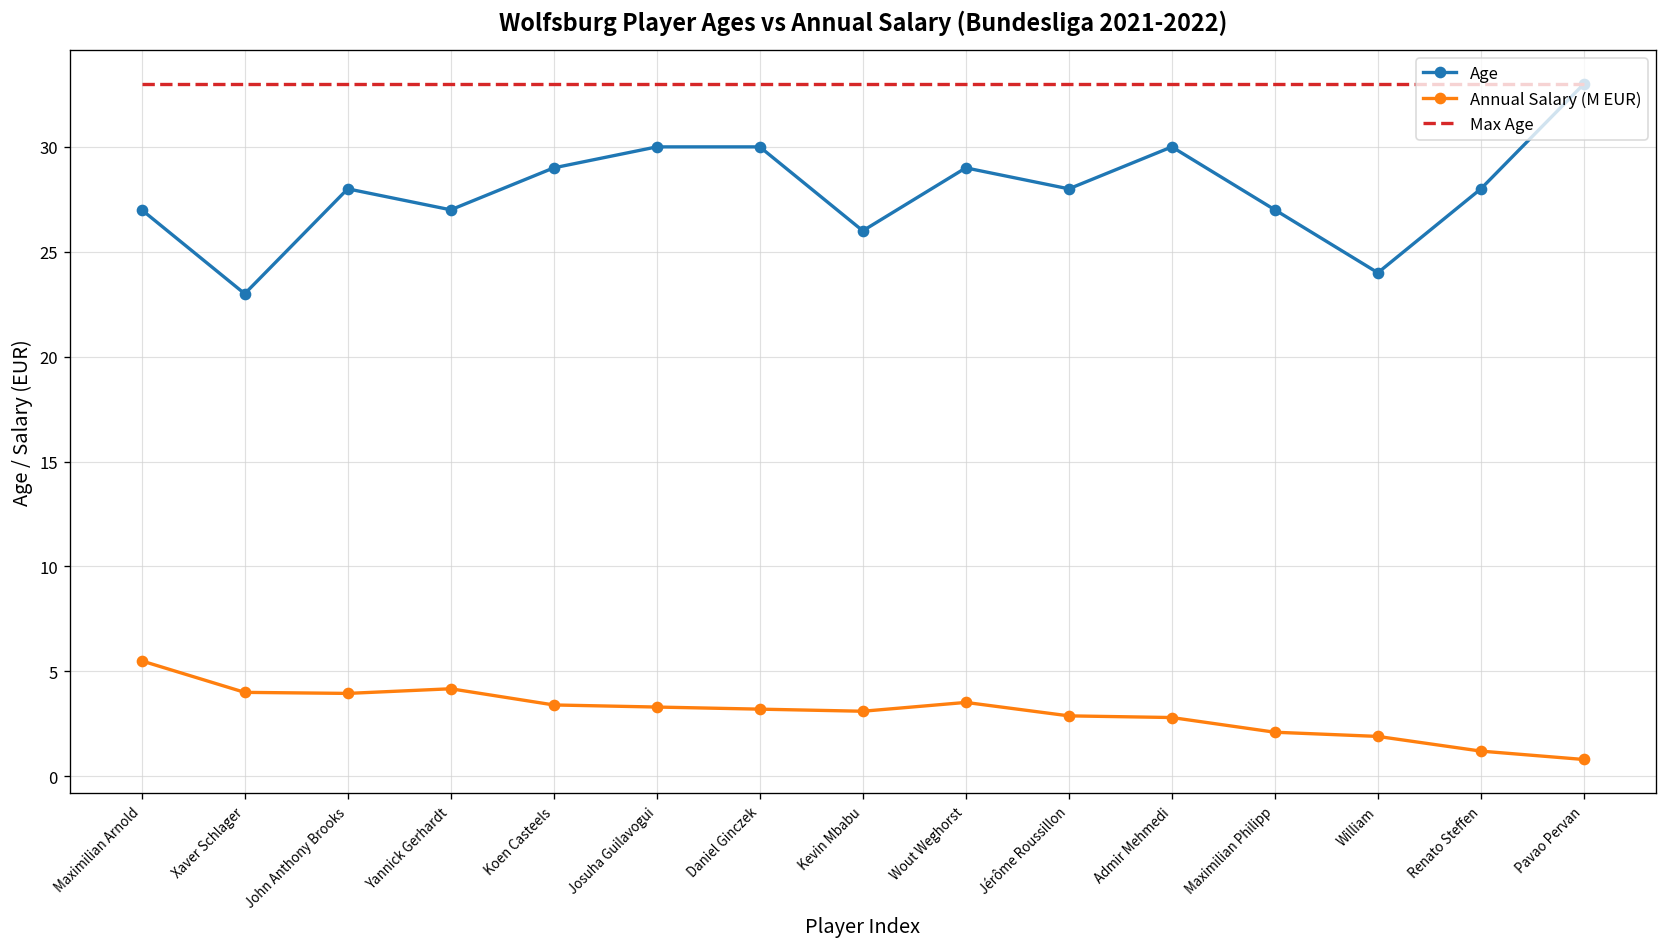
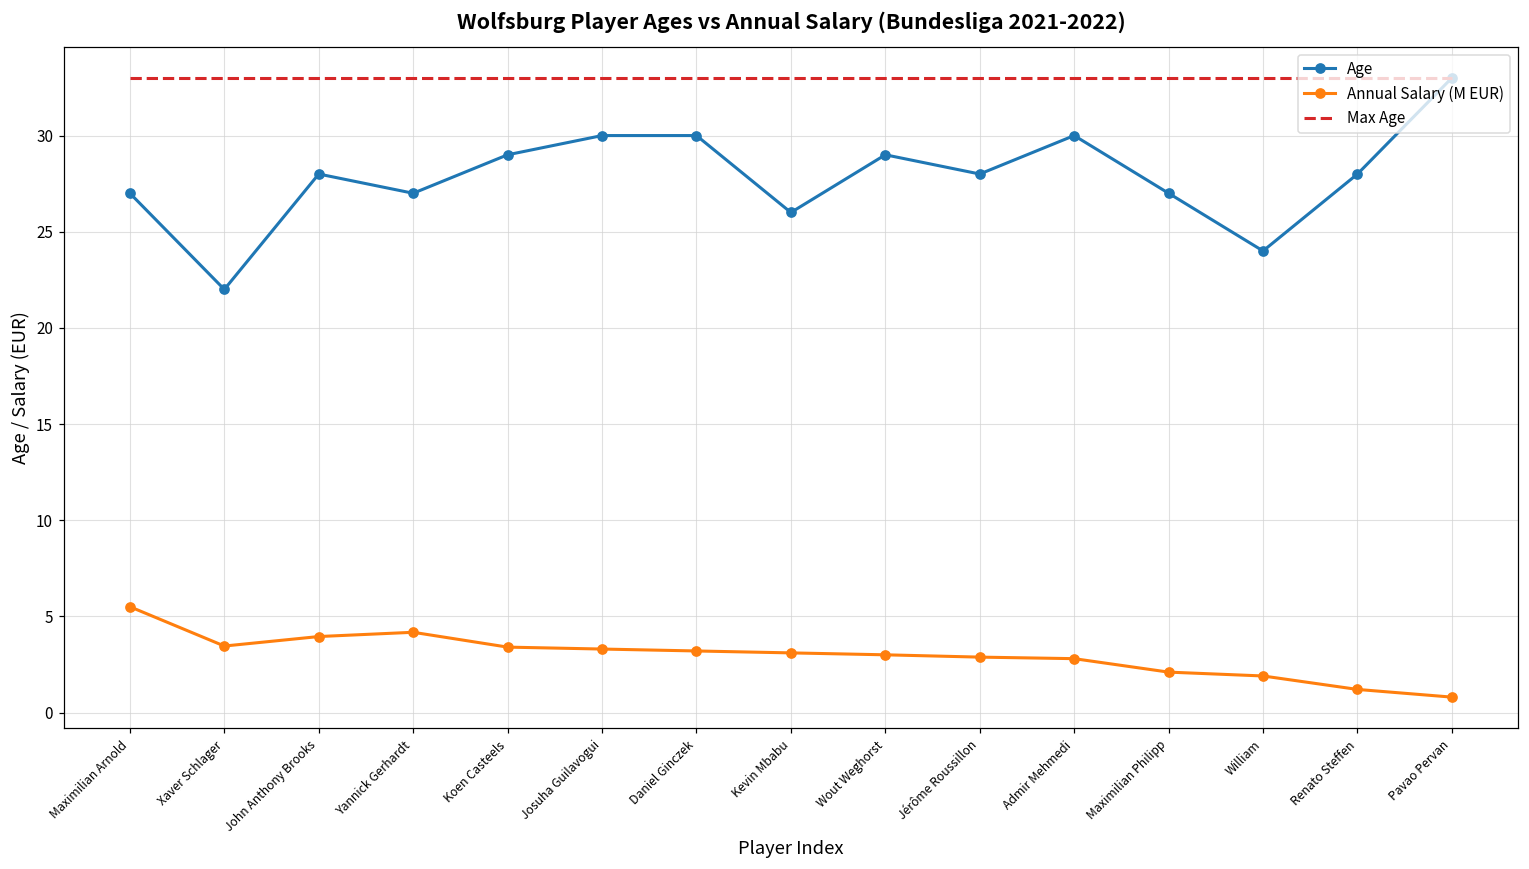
  {
    "Age": {
      "Maximilian Arnold": 27,
-     "Xaver Schlager": 23,
+     "Xaver Schlager": 22,
      "John Anthony Brooks": 28,
      "Yannick Gerhardt": 27,
      "Koen Casteels": 29,
      "Josuha Guilavogui": 30,
      "Daniel Ginczek": 30,
      "Kevin Mbabu": 26,
      "Wout Weghorst": 29,
      "Jérôme Roussillon": 28,
      "Admir Mehmedi": 30,
      "Maximilian Philipp": 27,
      "William": 24,
      "Renato Steffen": 28
    },
    "Annual Salary (M EUR)": {
      "Maximilian Arnold": 5.5,
-     "Xaver Schlager": 4.0,
+     "Xaver Schlager": 3.5,
      "John Anthony Brooks": 4.0,
      "Yannick Gerhardt": 4.2,
      "Koen Casteels": 3.4,
      "Josuha Guilavogui": 3.3,
      "Daniel Ginczek": 3.2,
      "Kevin Mbabu": 3.1,
-     "Wout Weghorst": 3.5,
+     "Wout Weghorst": 3.0,
      "Jérôme Roussillon": 2.9,
      "Admir Mehmedi": 2.8,
      "Maximilian Philipp": 2.1,
      "William": 1.9,
      "Renato Steffen": 1.2,
      "Pavao Pervan": 0.8
    },
    "Max Age": {
      "Maximilian Arnold": 33.0,
      "Xaver Schlager": 33.0,
      "John Anthony Brooks": 33.0,
      "Yannick Gerhardt": 33.0,
      "Koen Casteels": 33.0,
      "Josuha Guilavogui": 33.0,
      "Daniel Ginczek": 33.0,
      "Kevin Mbabu": 33.0,
      "Wout Weghorst": 33.0,
      "Jérôme Roussillon": 33.0,
      "Admir Mehmedi": 33.0,
      "Maximilian Philipp": 33.0,
      "William": 33.0
    }
  }
